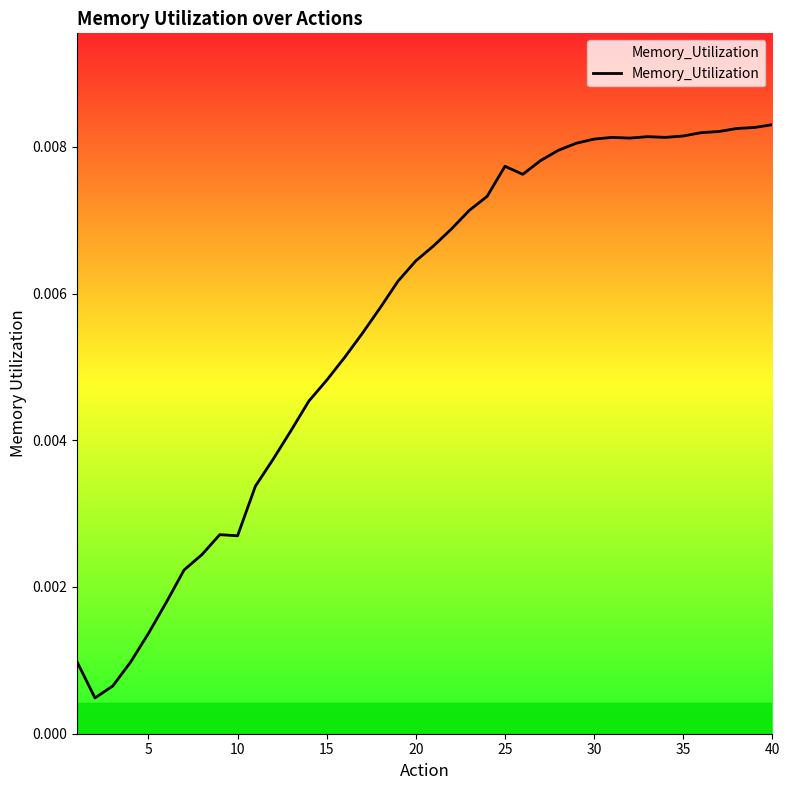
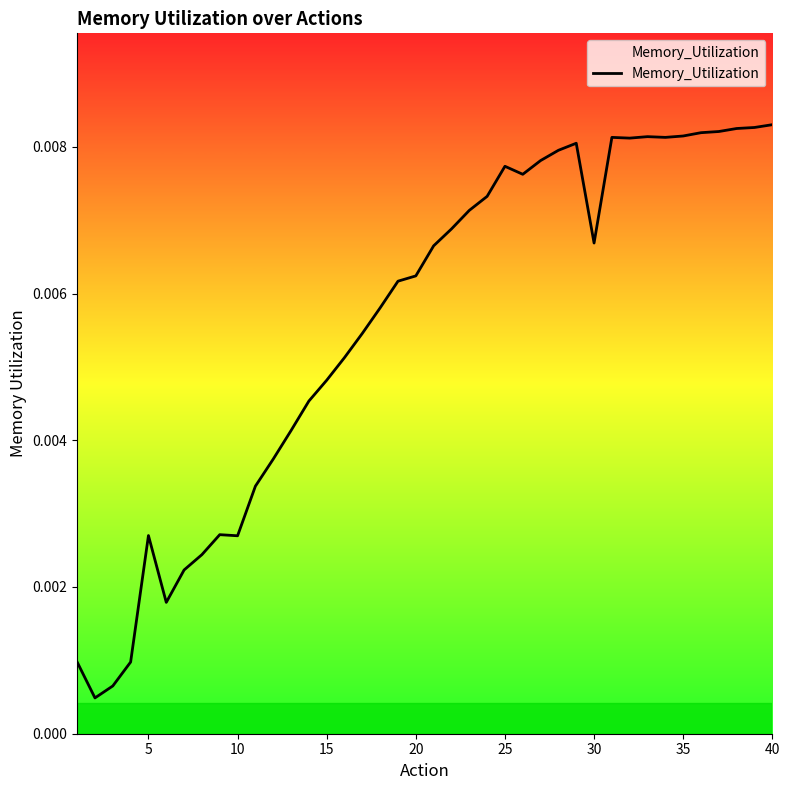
  {
-   "5": 0.0014,
+   "5": 0.0027,
    "10": 0.0027,
    "15": 0.0048,
-   "20": 0.0064,
+   "20": 0.0062,
    "25": 0.0077,
-   "30": 0.0081,
+   "30": 0.0067,
    "35": 0.0081,
    "40": 0.0083
  }
